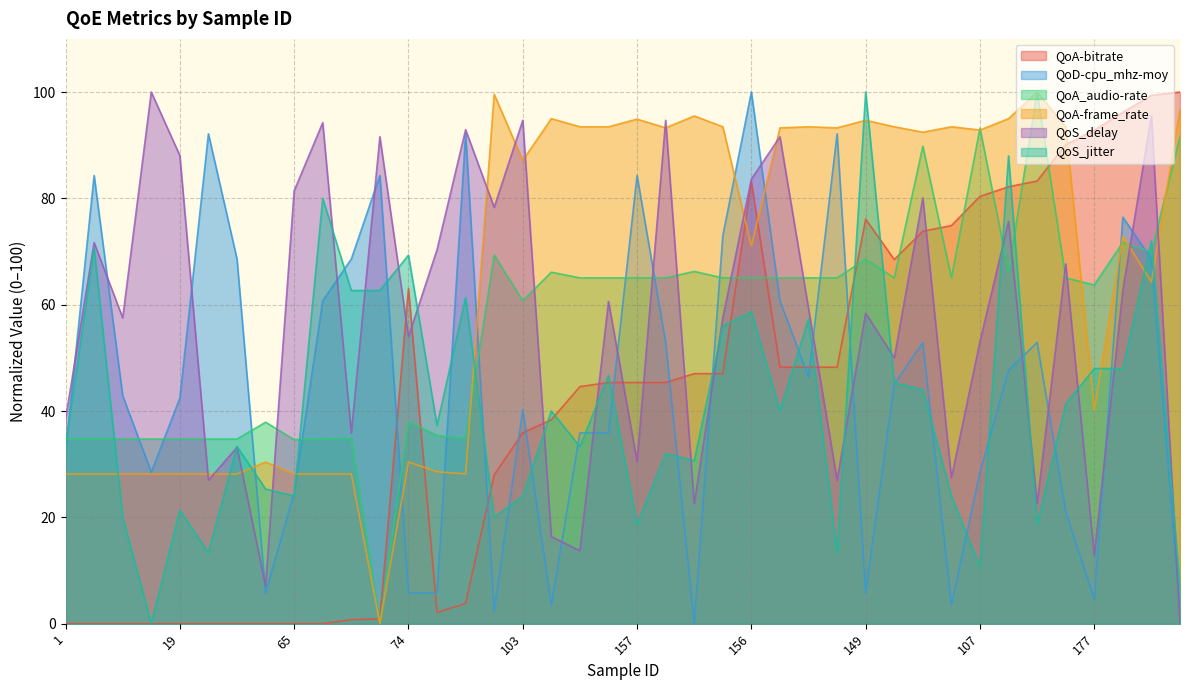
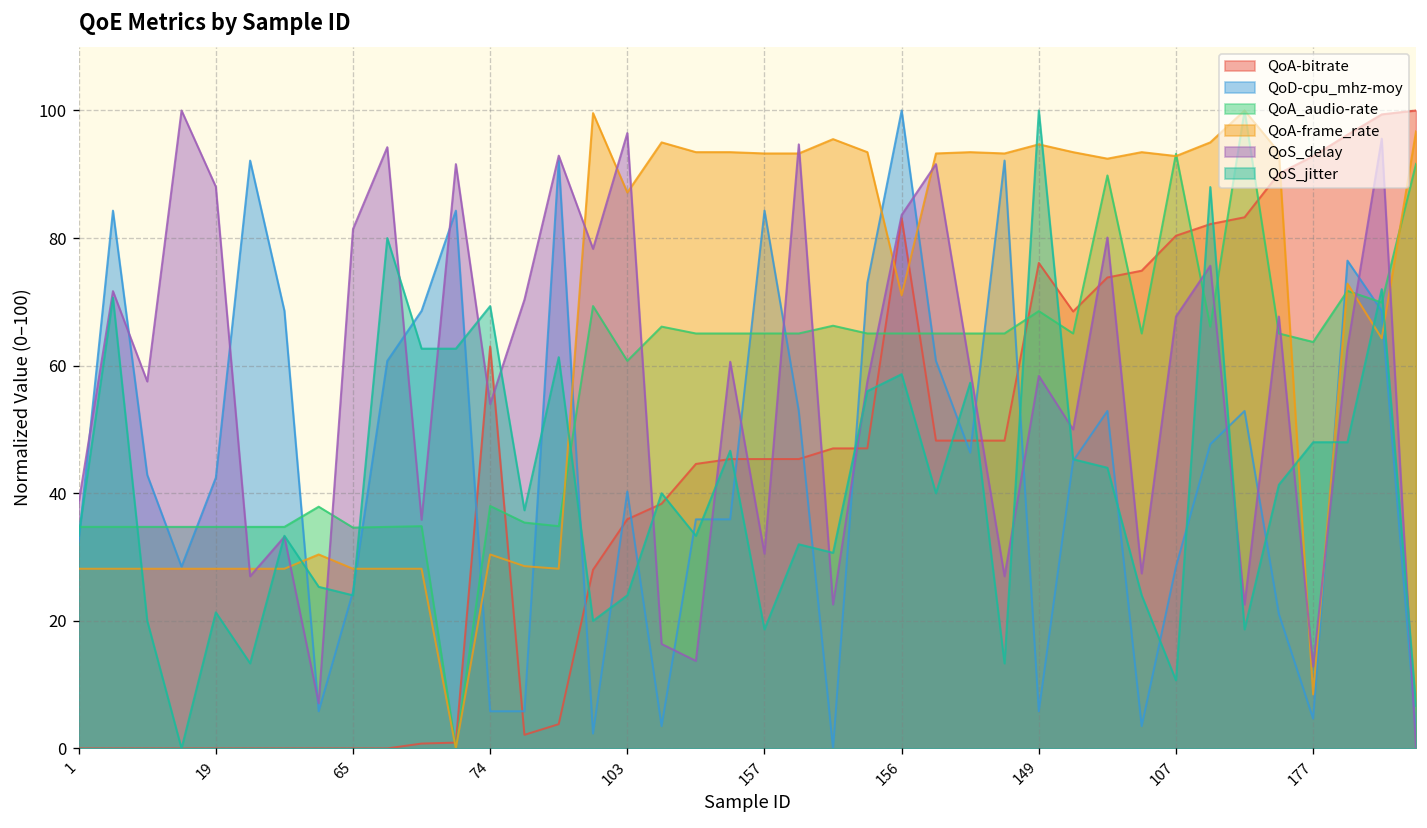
  {
    "QoA-bitrate": {
      "65": 0,
      "74": 63,
      "103": 36,
      "157": 45,
      "156": 83,
      "149": 76,
      "107": 80
    },
    "QoA-frame_rate": {
      "65": 28,
      "74": 30,
      "103": 87,
-     "157": 95,
+     "157": 93,
      "156": 71,
      "149": 95,
-     "177": 40
+     "177": 8
    },
    "QoS_delay": {
      "65": 81,
      "74": 54,
-     "103": 95,
+     "103": 96,
      "157": 31,
      "156": 84,
      "149": 58,
-     "107": 53,
+     "107": 68,
      "177": 13
    }
  }
